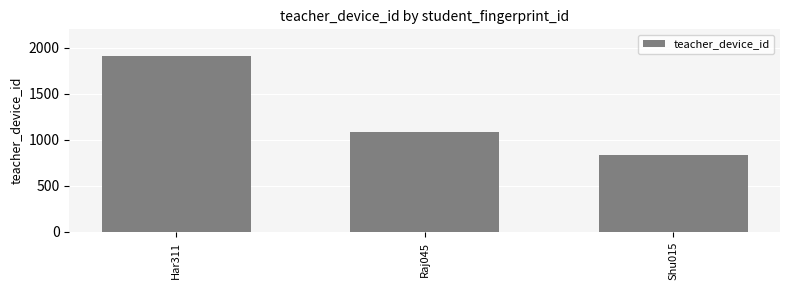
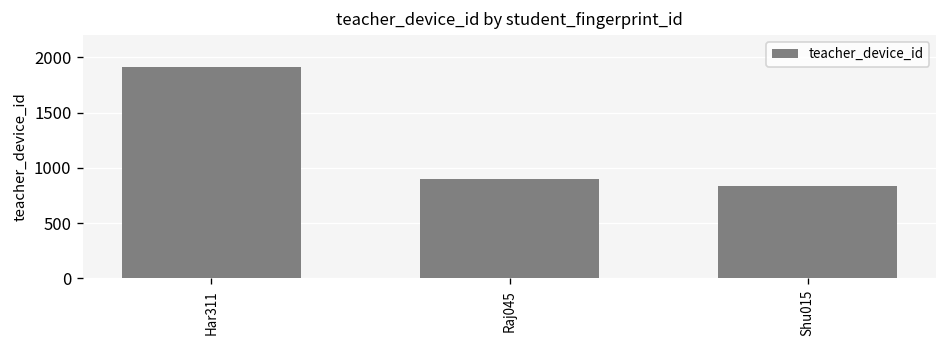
  {
    "Har311": 1900,
-   "Raj045": 1100,
+   "Raj045": 900,
    "Shu015": 800
  }
